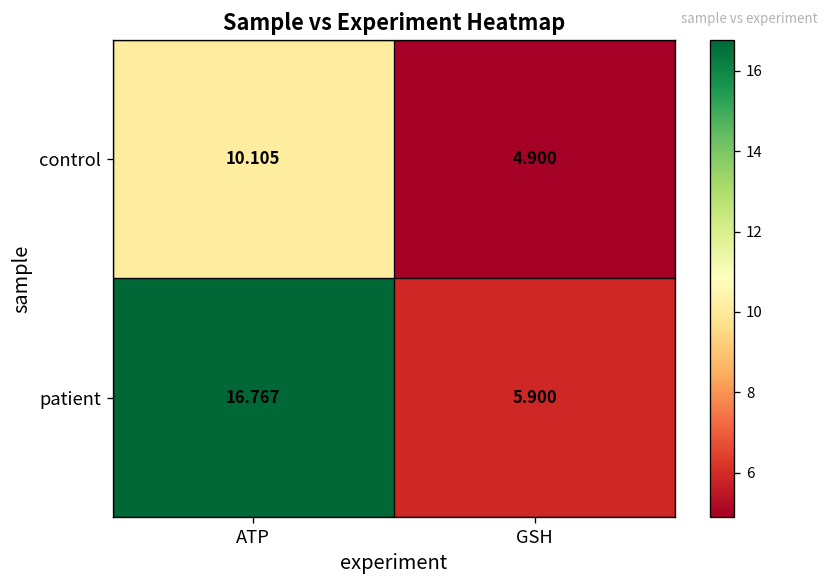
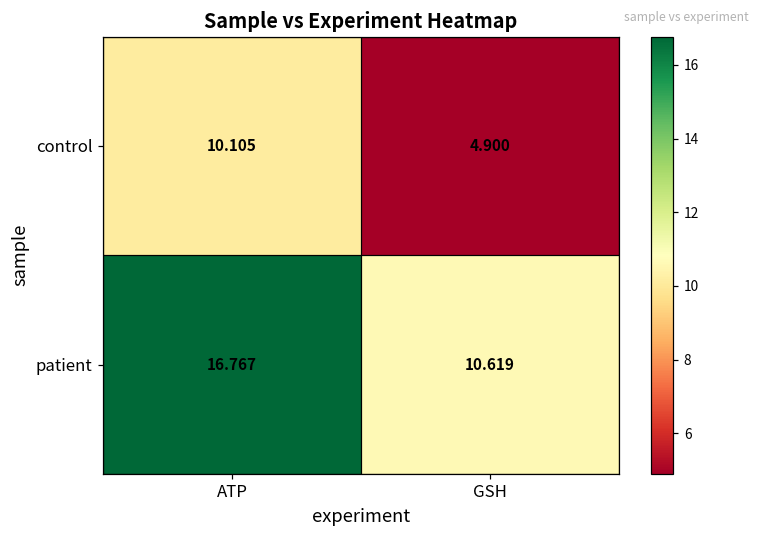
  {
    "control": {
      "ATP": 10.105,
      "GSH": 4.900
    },
    "patient": {
      "ATP": 16.767,
-     "GSH": 5.900
+     "GSH": 10.619
    }
  }
